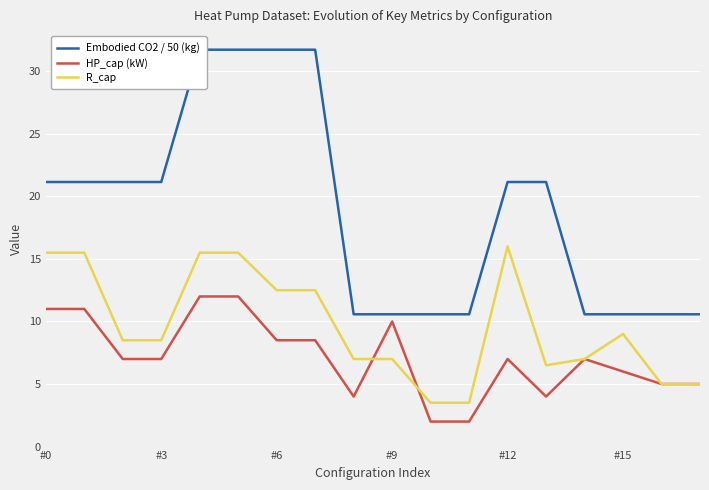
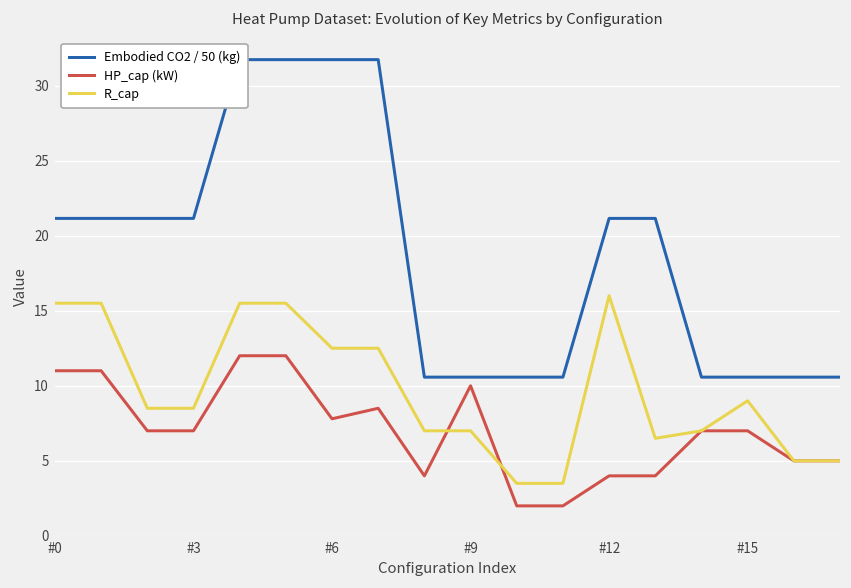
  {
    "Embodied CO2 / 50 (kg)": {
      "#0": 21.1,
      "#3": 21.1,
      "#6": 31.7,
      "#9": 10.6,
      "#12": 21.1,
      "#15": 10.6
    },
    "HP_cap (kW)": {
      "#0": 11.0,
      "#3": 7.0,
-     "#6": 8.5,
+     "#6": 7.8,
      "#9": 10.0,
-     "#12": 7,
-     "#15": 6
+     "#12": 4,
+     "#15": 7
    },
    "R_cap": {
      "#0": 15.5,
      "#3": 8.5,
      "#6": 12.5,
      "#9": 7.0,
      "#12": 16.0,
      "#15": 9.0
    }
  }
